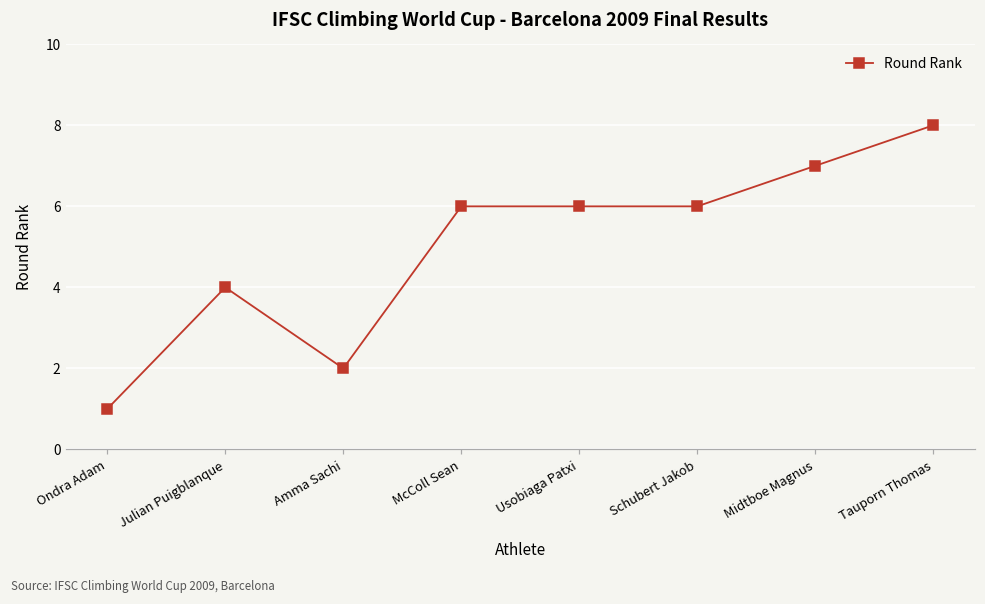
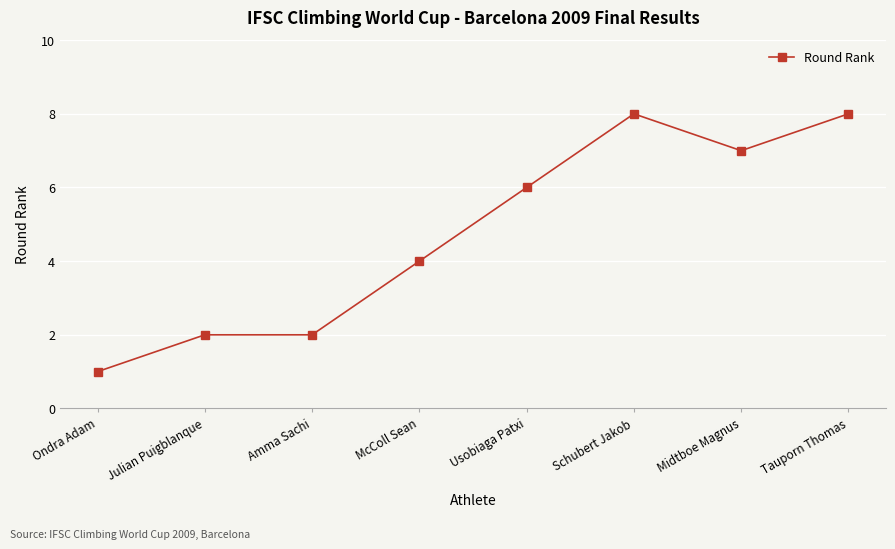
  {
    "Ondra Adam": 1,
-   "Julian Puigblanque": 4,
+   "Julian Puigblanque": 2,
    "Amma Sachi": 2,
-   "McColl Sean": 6,
+   "McColl Sean": 4,
    "Usobiaga Patxi": 6,
-   "Schubert Jakob": 6,
+   "Schubert Jakob": 8,
    "Midtboe Magnus": 7,
    "Tauporn Thomas": 8
  }
